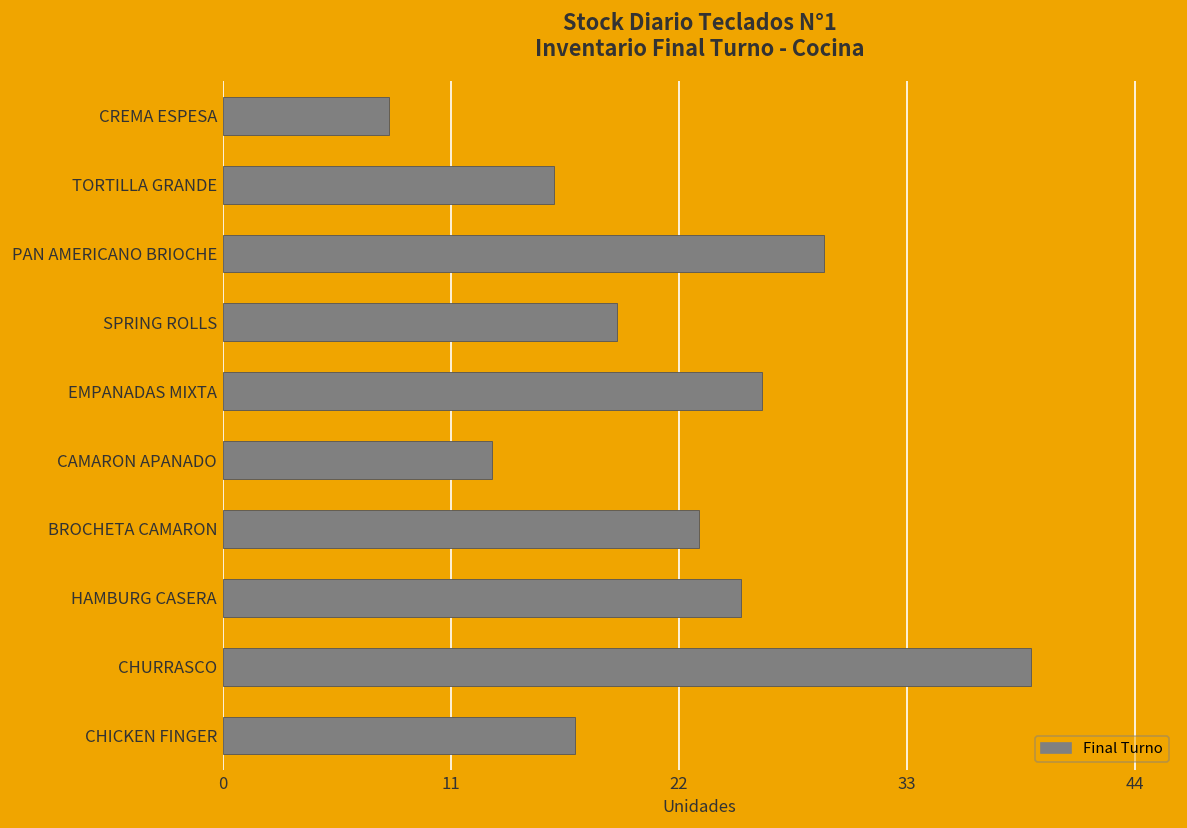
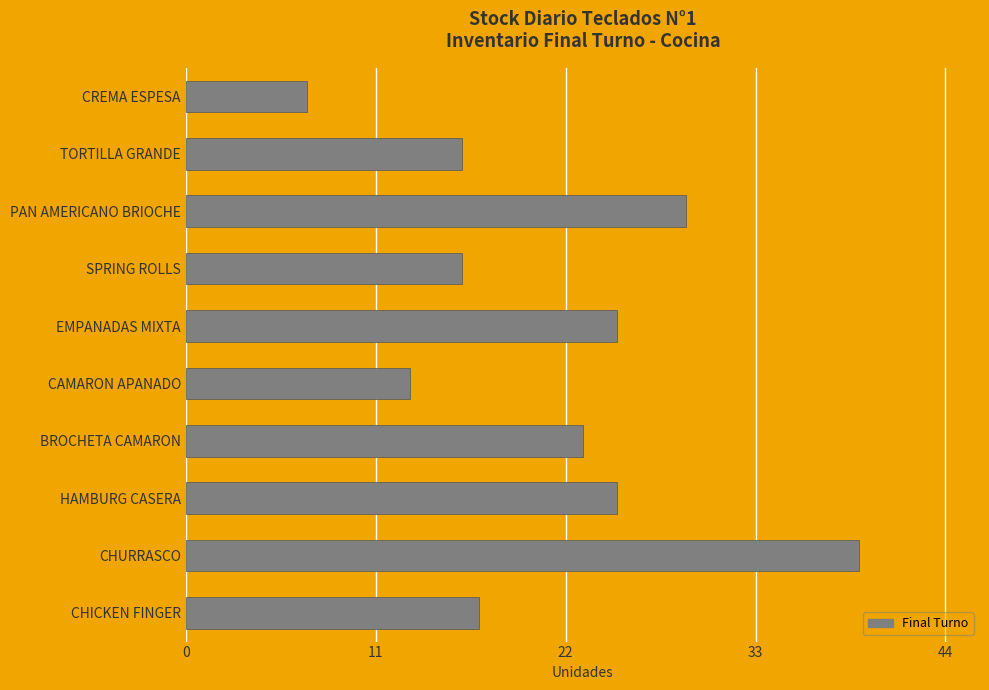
  {
-   "CREMA ESPESA": 8,
+   "CREMA ESPESA": 7,
    "TORTILLA GRANDE": 16,
    "PAN AMERICANO BRIOCHE": 29,
-   "SPRING ROLLS": 19,
-   "EMPANADAS MIXTA": 26,
+   "SPRING ROLLS": 16,
+   "EMPANADAS MIXTA": 25,
    "CAMARON APANADO": 13,
    "BROCHETA CAMARON": 23,
    "HAMBURG CASERA": 25,
    "CHURRASCO": 39,
    "CHICKEN FINGER": 17
  }
